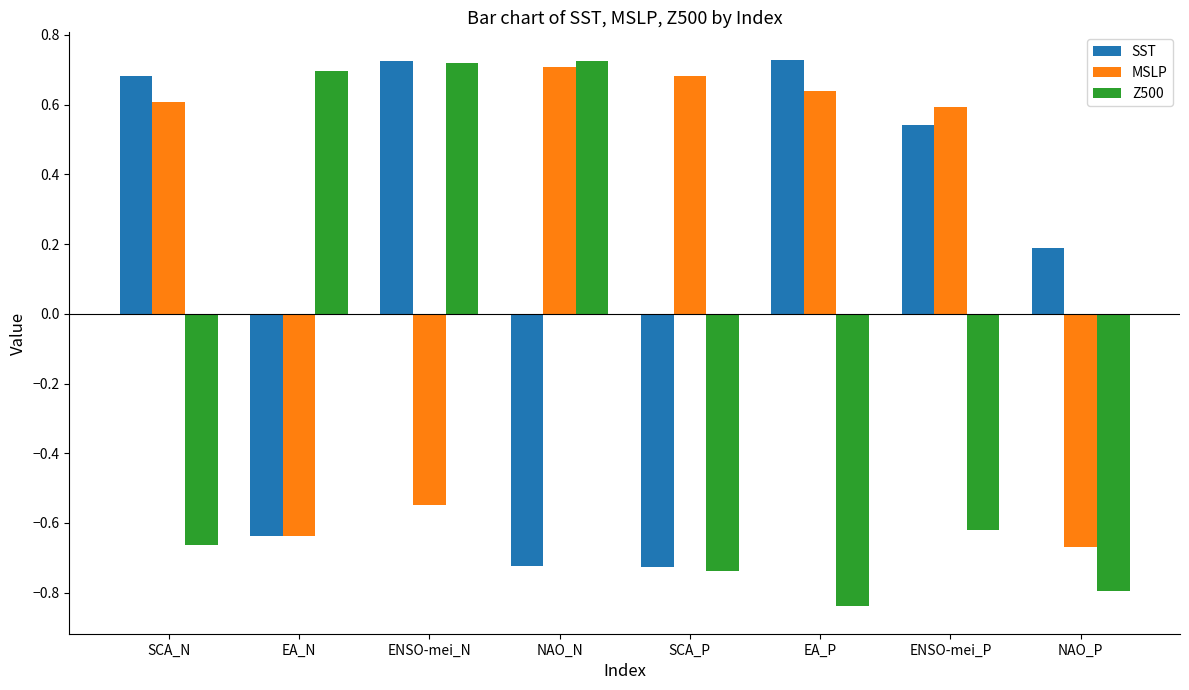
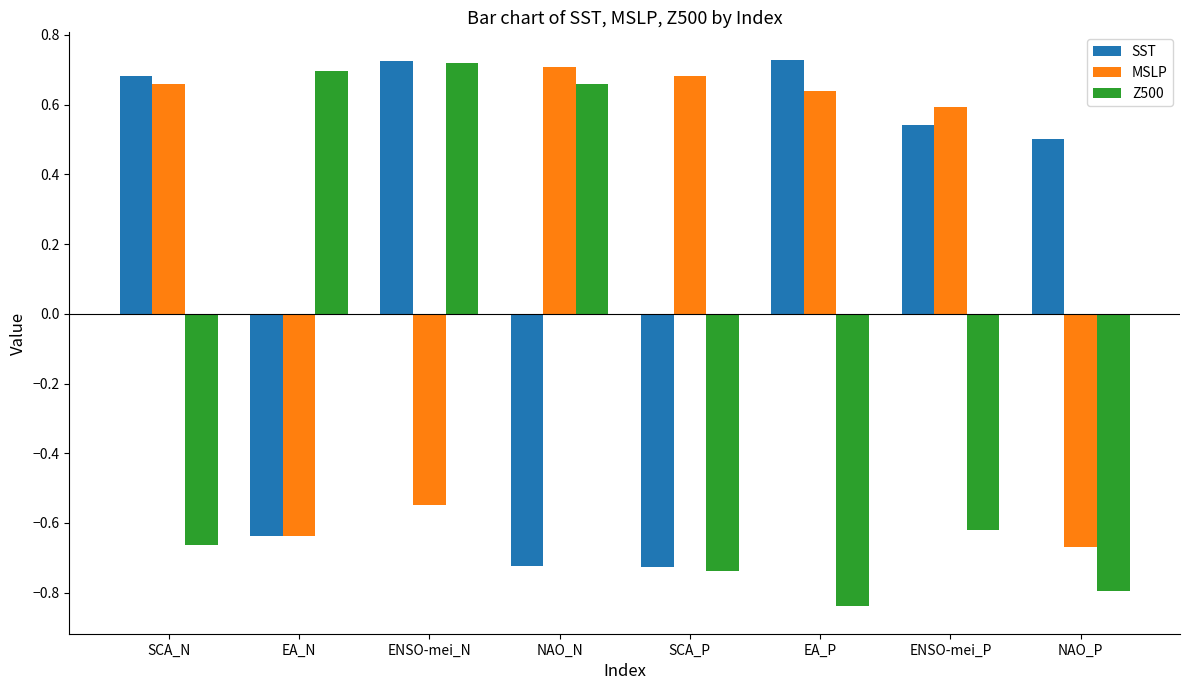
  {
    "SST": {
      "SCA_N": 0.68,
      "EA_N": -0.64,
      "ENSO-mei_N": 0.73,
      "NAO_N": -0.72,
      "SCA_P": -0.73,
      "EA_P": 0.73,
      "ENSO-mei_P": 0.54,
-     "NAO_P": 0.19
+     "NAO_P": 0.50
    },
    "MSLP": {
-     "SCA_N": 0.61,
+     "SCA_N": 0.66,
      "EA_N": -0.64,
      "ENSO-mei_N": -0.55,
      "NAO_N": 0.71,
      "SCA_P": 0.68,
      "EA_P": 0.64,
      "ENSO-mei_P": 0.59,
      "NAO_P": -0.67
    },
    "Z500": {
      "SCA_N": -0.66,
      "EA_N": 0.70,
      "ENSO-mei_N": 0.72,
-     "NAO_N": 0.72,
+     "NAO_N": 0.66,
      "SCA_P": -0.74,
      "EA_P": -0.84,
      "ENSO-mei_P": -0.62,
      "NAO_P": -0.79
    }
  }
